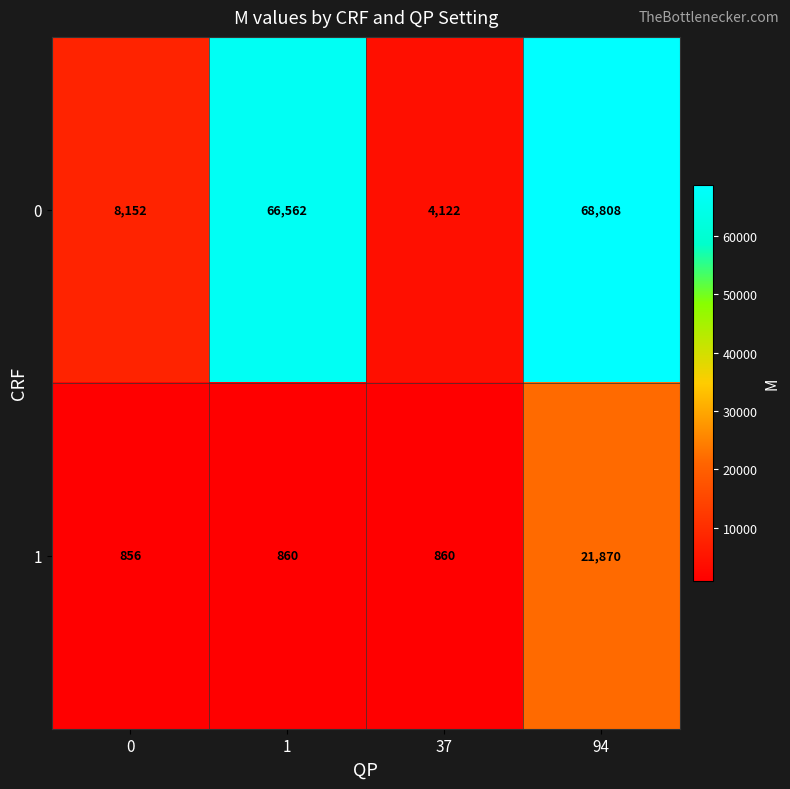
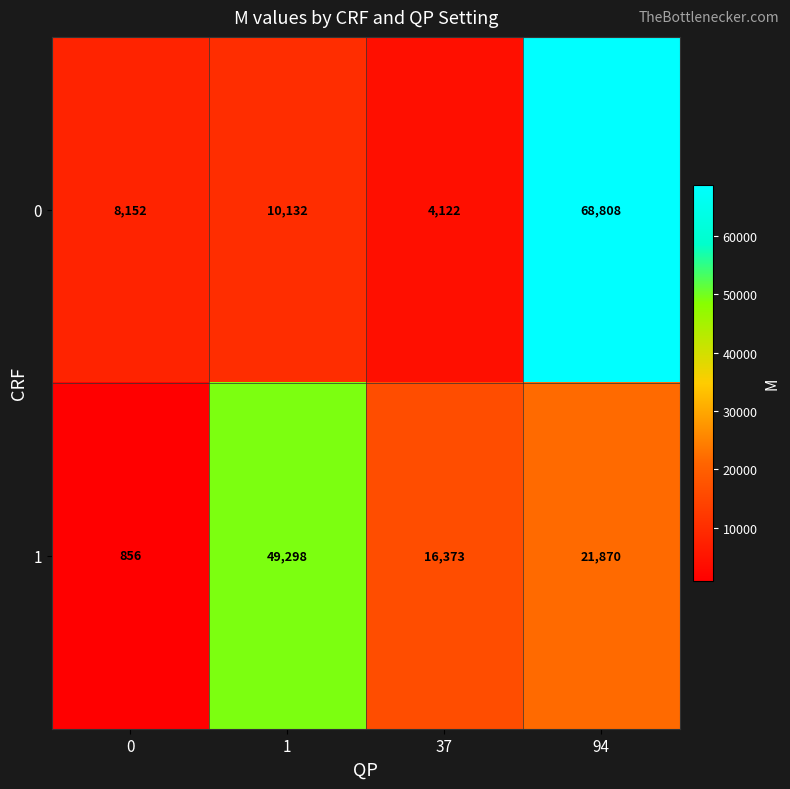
  {
    "0": {
      "0": "8,152",
-     "1": "66,562",
+     "1": "10,132",
      "37": "4,122",
      "94": "68,808"
    },
    "1": {
      "0": "856",
-     "1": "860",
-     "37": "860",
+     "1": "49,298",
+     "37": "16,373",
      "94": "21,870"
    }
  }
